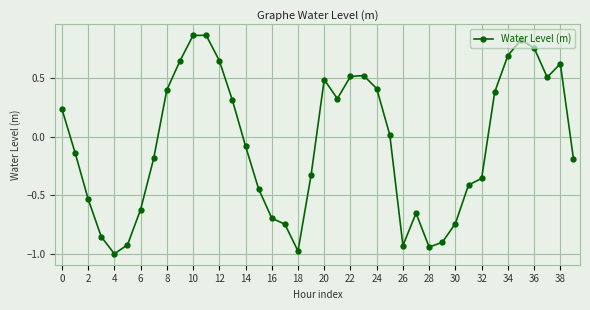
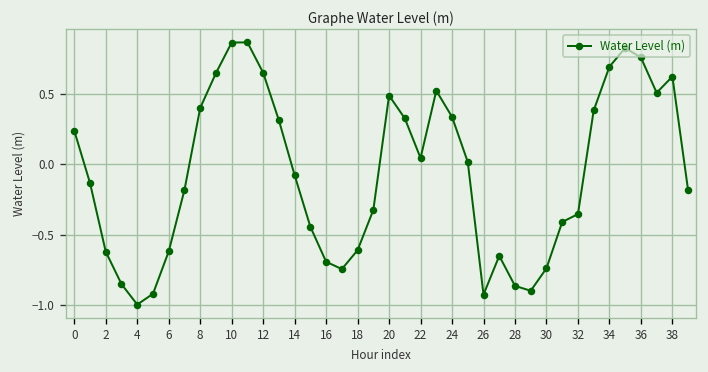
  {
    "0": 0.24,
-   "2": -0.53,
+   "2": -0.62,
    "4": -1.00,
    "6": -0.62,
    "8": 0.40,
    "10": 0.86,
    "12": 0.65,
    "14": -0.08,
    "16": -0.69,
-   "18": -0.97,
+   "18": -0.61,
    "20": 0.49,
-   "22": 0.51,
-   "24": 0.41,
+   "22": 0.04,
+   "24": 0.34,
    "26": -0.93,
-   "28": -0.94,
+   "28": -0.86,
    "30": -0.74,
    "32": -0.35,
    "34": 0.69,
    "38": 0.62
  }
